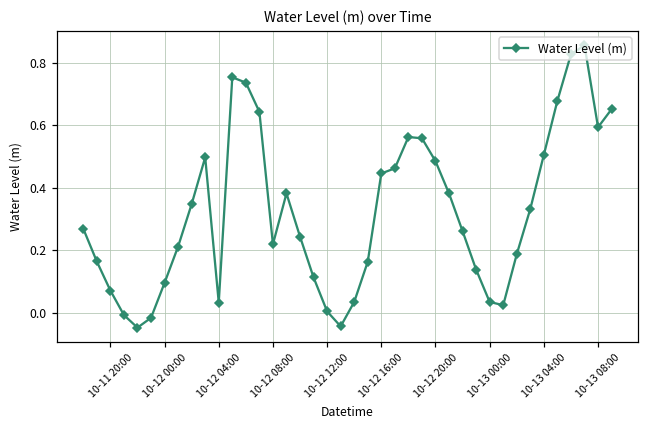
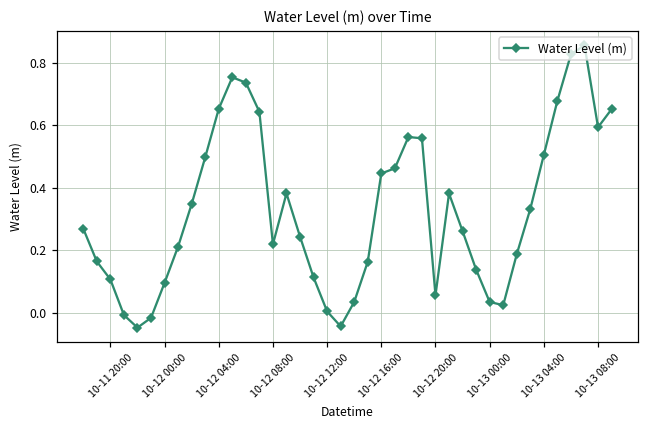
  {
-   "10-11 20:00": 0.07,
+   "10-11 20:00": 0.11,
    "10-12 00:00": 0.10,
-   "10-12 04:00": 0.03,
+   "10-12 04:00": 0.65,
    "10-12 08:00": 0.22,
    "10-12 12:00": 0.01,
    "10-12 16:00": 0.45,
-   "10-12 20:00": 0.49,
+   "10-12 20:00": 0.06,
    "10-13 00:00": 0.04,
    "10-13 04:00": 0.51,
    "10-13 08:00": 0.59
  }
